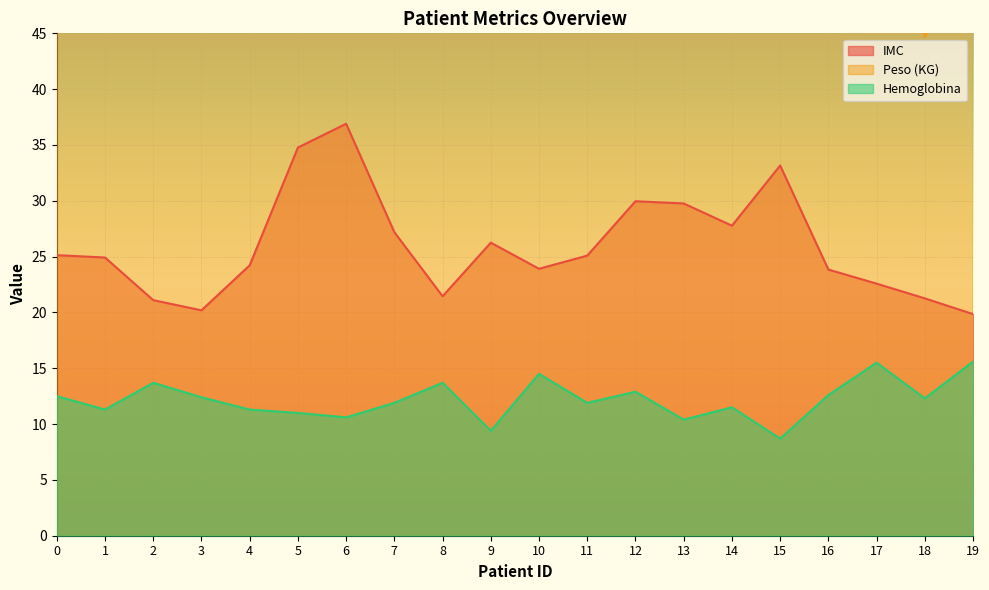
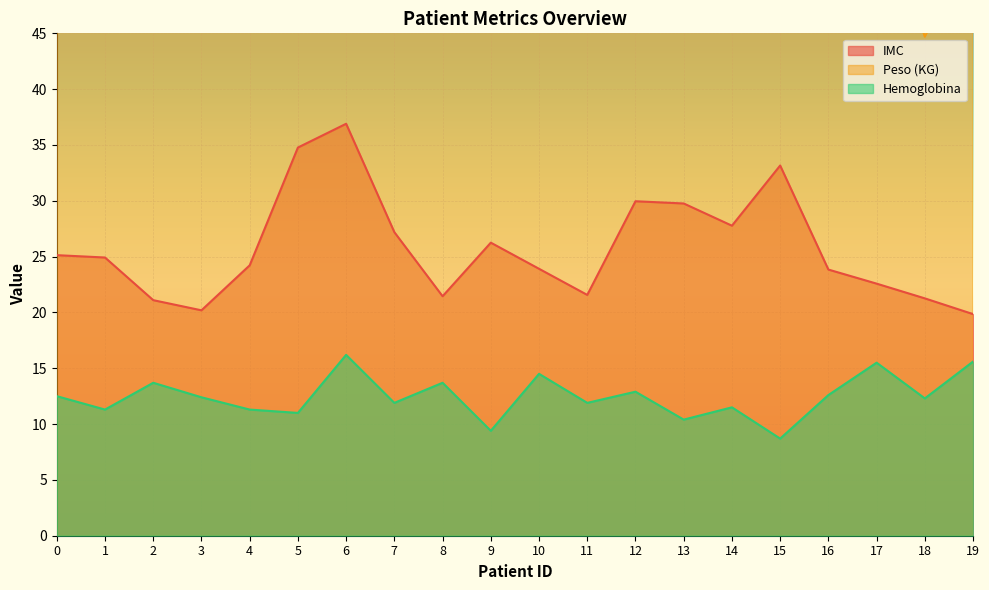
  {
    "IMC": {
      "0": 25.1,
      "1": 24.9,
      "2": 21.1,
      "3": 20.2,
      "4": 24.2,
      "5": 34.8,
      "6": 36.9,
      "7": 27.2,
      "8": 21.5,
      "9": 26.3,
      "10": 23.9,
-     "11": 25.1,
+     "11": 21.6,
      "12": 30.0,
      "13": 29.8,
      "14": 27.8,
      "15": 33.2,
      "16": 23.8,
      "17": 22.6,
      "18": 21.3,
      "19": 19.9
    },
    "Peso (KG)": {
      "18": 44.7
    },
    "Hemoglobina": {
      "0": 12.5,
      "1": 11.3,
      "2": 13.7,
      "3": 12.4,
      "4": 11.3,
      "5": 11.0,
-     "6": 10.6,
+     "6": 16.2,
      "7": 11.9,
      "8": 13.7,
      "9": 9.4,
      "10": 14.5,
      "11": 11.9,
      "12": 12.9,
      "13": 10.4,
      "14": 11.5,
      "15": 8.7,
      "16": 12.6,
      "17": 15.5,
      "18": 12.3,
      "19": 15.6
    }
  }
